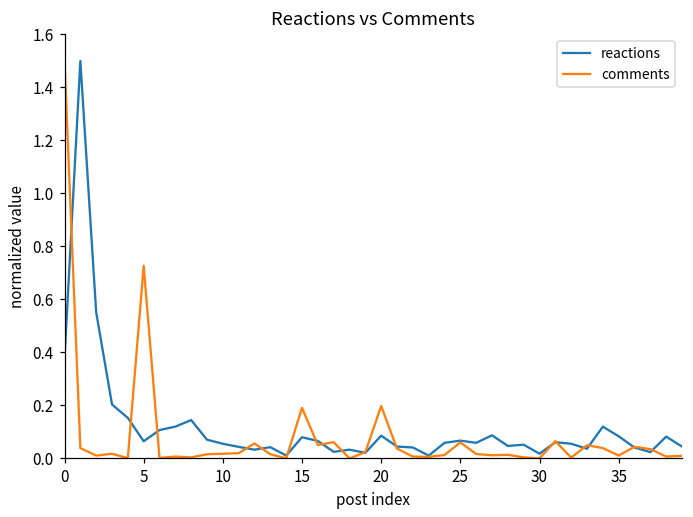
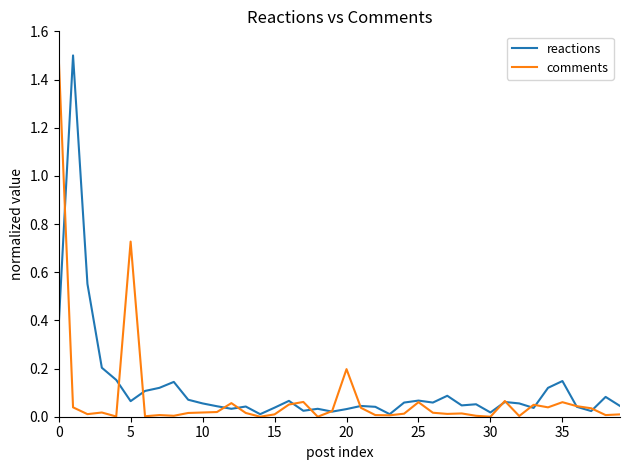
  {
    "reactions": {
      "0": 0.38,
      "5": 0.06,
      "10": 0.06,
-     "15": 0.08,
-     "20": 0.09,
+     "15": 0.04,
+     "20": 0.03,
      "30": 0.02,
-     "35": 0.08
+     "35": 0.15
    },
    "comments": {
      "0": 1.50,
      "5": 0.73,
      "10": 0.02,
-     "15": 0.19,
+     "15": 0.01,
      "20": 0.20,
      "30": 0.00,
-     "35": 0.01
+     "35": 0.06
    }
  }
